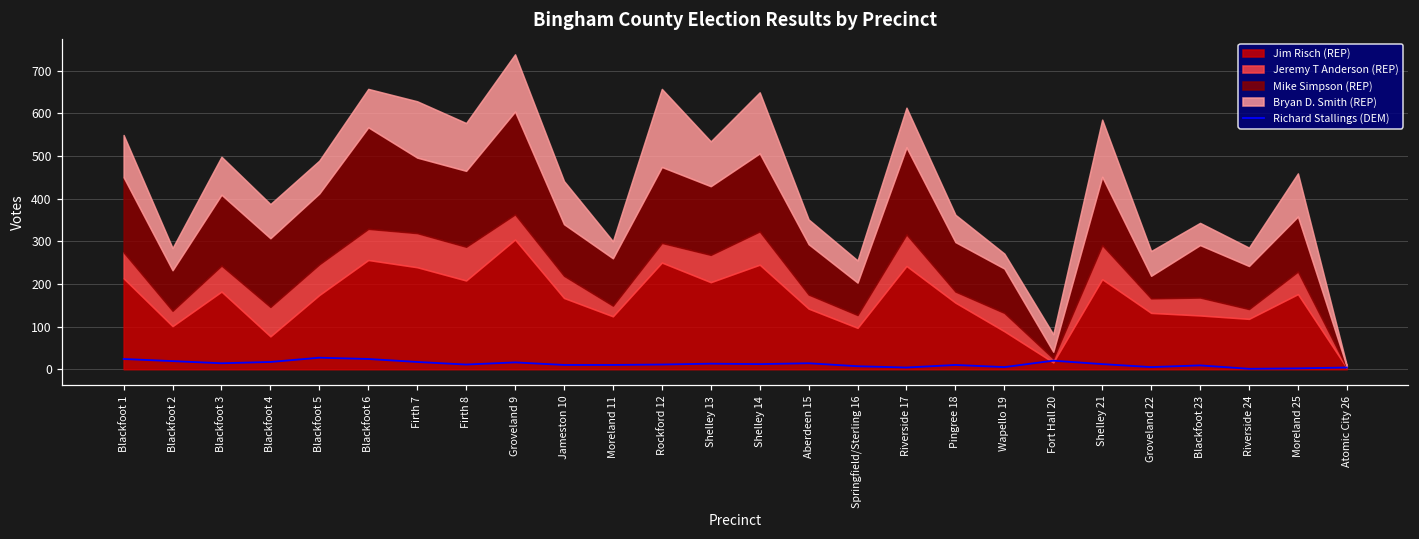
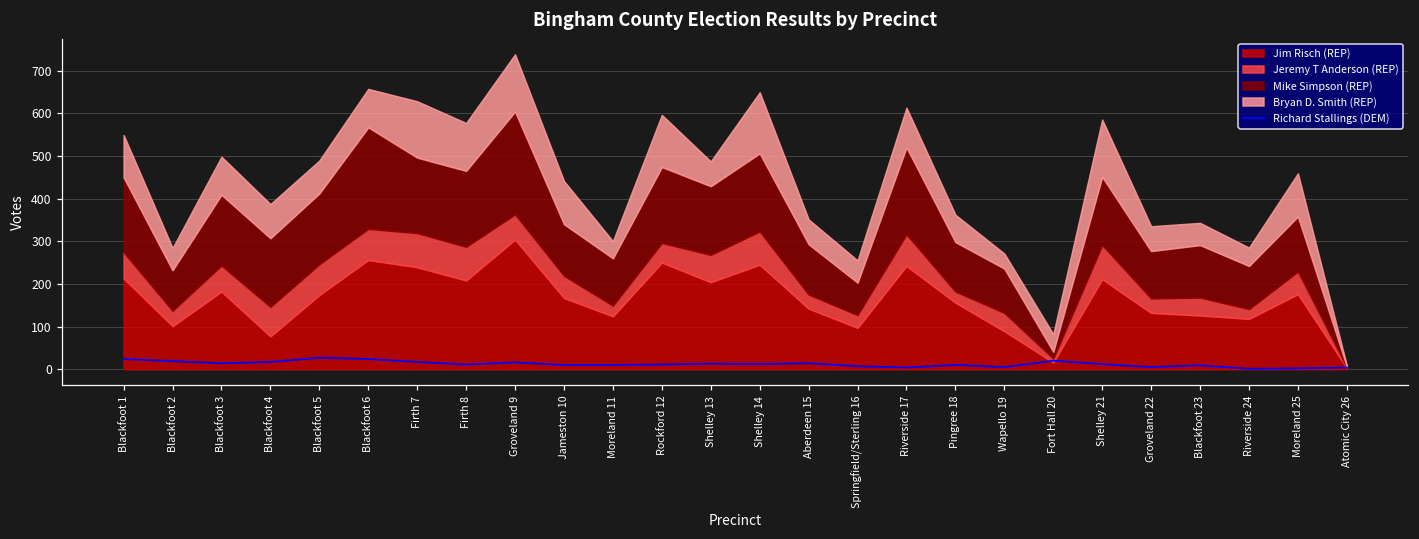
  {
    "Richard Stallings (DEM)": {
      "Blackfoot 1": 20,
      "Blackfoot 2": 20,
      "Blackfoot 3": 10,
      "Blackfoot 4": 20,
      "Blackfoot 5": 30,
      "Blackfoot 6": 20,
      "Firth 7": 20,
      "Firth 8": 10,
      "Groveland 9": 20,
      "Jameston 10": 10,
      "Moreland 11": 10,
      "Rockford 12": 10,
      "Shelley 13": 10,
      "Shelley 14": 10,
      "Aberdeen 15": 10,
      "Springfield/Sterling 16": 10,
      "Riverside 17": 0,
      "Pingree 18": 10,
      "Wapello 19": 10,
      "Shelley 21": 10,
      "Groveland 22": 10,
      "Blackfoot 23": 10,
      "Riverside 24": 0,
      "Moreland 25": 0
    },
    "Jim Risch (REP)": {
      "Blackfoot 1": 210,
      "Blackfoot 2": 100,
      "Blackfoot 3": 180,
      "Blackfoot 4": 80,
      "Blackfoot 5": 170,
      "Blackfoot 6": 260,
      "Firth 7": 240,
      "Firth 8": 210,
      "Groveland 9": 300,
      "Jameston 10": 170,
      "Moreland 11": 120,
      "Rockford 12": 250,
      "Shelley 13": 200,
      "Shelley 14": 250,
      "Aberdeen 15": 140,
      "Springfield/Sterling 16": 100,
      "Riverside 17": 240,
      "Pingree 18": 160,
      "Wapello 19": 90,
      "Shelley 21": 210,
      "Groveland 22": 130,
      "Blackfoot 23": 130,
      "Riverside 24": 120,
      "Moreland 25": 180
    },
    "Jeremy T Anderson (REP)": {
      "Blackfoot 1": 60,
      "Blackfoot 2": 40,
      "Blackfoot 3": 60,
      "Blackfoot 4": 70,
      "Blackfoot 5": 70,
      "Blackfoot 6": 70,
      "Firth 7": 80,
      "Firth 8": 80,
      "Groveland 9": 60,
      "Jameston 10": 50,
      "Moreland 11": 30,
      "Rockford 12": 50,
      "Shelley 13": 60,
      "Shelley 14": 80,
      "Aberdeen 15": 30,
      "Springfield/Sterling 16": 30,
      "Riverside 17": 70,
      "Pingree 18": 30,
      "Wapello 19": 40,
      "Shelley 21": 80,
      "Groveland 22": 30,
      "Blackfoot 23": 40,
      "Riverside 24": 20,
      "Moreland 25": 50
    },
    "Mike Simpson (REP)": {
      "Blackfoot 1": 180,
      "Blackfoot 2": 100,
      "Blackfoot 3": 170,
      "Blackfoot 4": 160,
      "Blackfoot 5": 170,
      "Blackfoot 6": 240,
      "Firth 7": 180,
      "Firth 8": 180,
      "Groveland 9": 240,
      "Jameston 10": 120,
      "Moreland 11": 110,
      "Rockford 12": 180,
      "Shelley 13": 160,
      "Shelley 14": 180,
      "Aberdeen 15": 120,
      "Springfield/Sterling 16": 80,
      "Riverside 17": 200,
      "Pingree 18": 120,
      "Wapello 19": 100,
      "Fort Hall 20": 20,
      "Shelley 21": 160,
-     "Groveland 22": 50,
+     "Groveland 22": 110,
      "Blackfoot 23": 120,
      "Riverside 24": 100,
      "Moreland 25": 130
    },
    "Bryan D. Smith (REP)": {
      "Blackfoot 1": 100,
      "Blackfoot 2": 50,
      "Blackfoot 3": 90,
      "Blackfoot 4": 80,
      "Blackfoot 5": 80,
      "Blackfoot 6": 90,
      "Firth 7": 130,
      "Firth 8": 110,
      "Groveland 9": 130,
      "Jameston 10": 100,
      "Moreland 11": 40,
-     "Rockford 12": 180,
-     "Shelley 13": 110,
+     "Rockford 12": 120,
+     "Shelley 13": 60,
      "Shelley 14": 140,
      "Aberdeen 15": 60,
      "Springfield/Sterling 16": 50,
      "Riverside 17": 90,
      "Pingree 18": 60,
      "Wapello 19": 40,
      "Fort Hall 20": 40,
      "Shelley 21": 130,
      "Groveland 22": 60,
      "Blackfoot 23": 50,
      "Riverside 24": 40,
      "Moreland 25": 100
    }
  }
